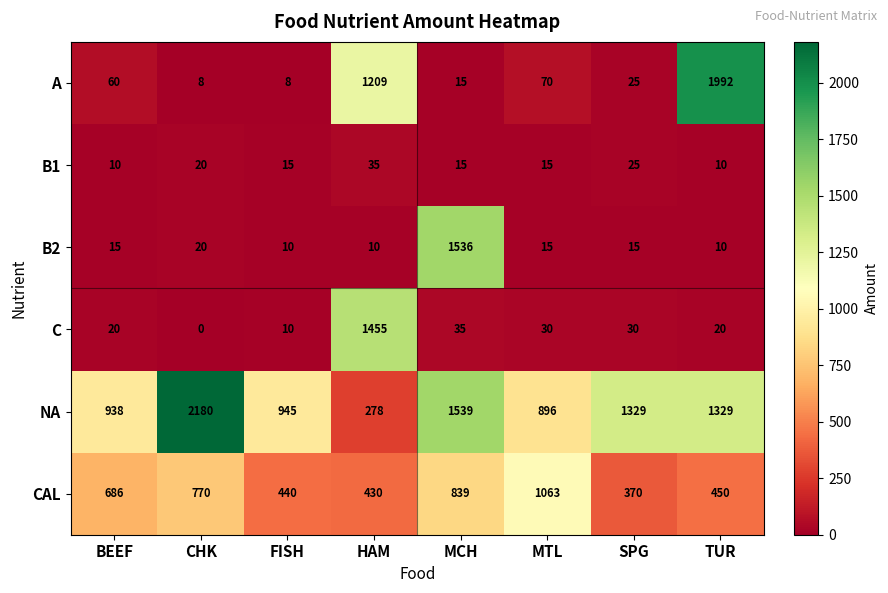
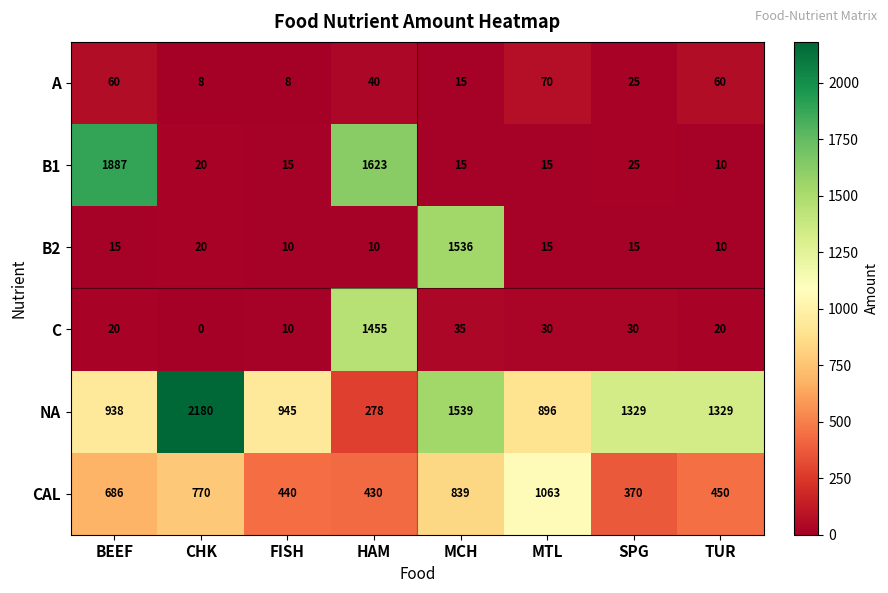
  {
    "A": {
      "BEEF": 60,
      "CHK": 8,
      "FISH": 8,
-     "HAM": 1209,
+     "HAM": 40,
      "MCH": 15,
      "MTL": 70,
      "SPG": 25,
-     "TUR": 1992
+     "TUR": 60
    },
    "B1": {
-     "BEEF": 10,
+     "BEEF": 1887,
      "CHK": 20,
      "FISH": 15,
-     "HAM": 35,
+     "HAM": 1623,
      "MCH": 15,
      "MTL": 15,
      "SPG": 25,
      "TUR": 10
    },
    "B2": {
      "BEEF": 15,
      "CHK": 20,
      "FISH": 10,
      "HAM": 10,
      "MCH": 1536,
      "MTL": 15,
      "SPG": 15,
      "TUR": 10
    },
    "C": {
      "BEEF": 20,
      "CHK": 0,
      "FISH": 10,
      "HAM": 1455,
      "MCH": 35,
      "MTL": 30,
      "SPG": 30,
      "TUR": 20
    },
    "NA": {
      "BEEF": 938,
      "CHK": 2180,
      "FISH": 945,
      "HAM": 278,
      "MCH": 1539,
      "MTL": 896,
      "SPG": 1329,
      "TUR": 1329
    },
    "CAL": {
      "BEEF": 686,
      "CHK": 770,
      "FISH": 440,
      "HAM": 430,
      "MCH": 839,
      "MTL": 1063,
      "SPG": 370,
      "TUR": 450
    }
  }
